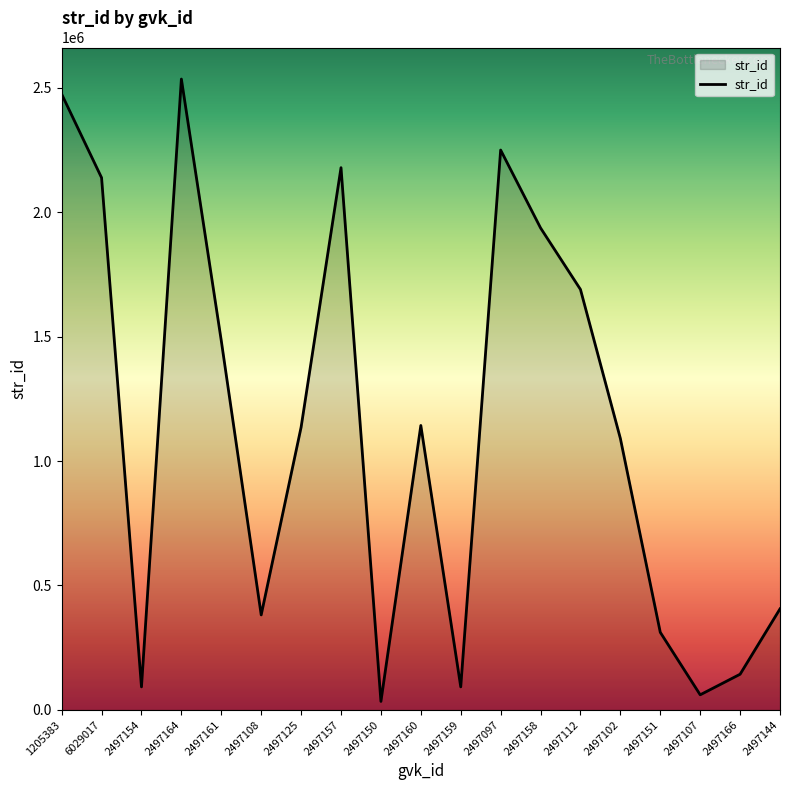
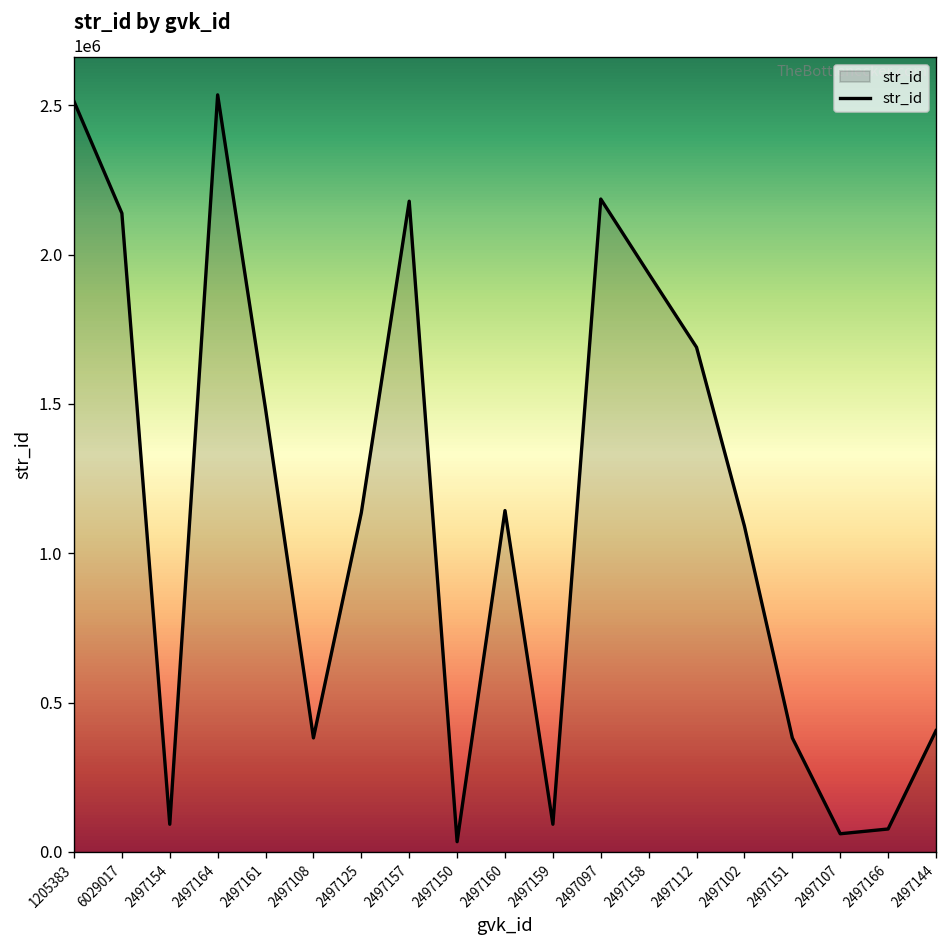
  {
-   "1205383": 2470000,
+   "1205383": 2510000,
    "6029017": 2140000,
    "2497154": 90000,
    "2497164": 2540000,
    "2497161": 1480000,
    "2497108": 380000,
    "2497125": 1140000,
    "2497157": 2180000,
    "2497150": 30000,
    "2497160": 1140000,
    "2497159": 90000,
-   "2497097": 2250000,
+   "2497097": 2190000,
    "2497158": 1940000,
    "2497112": 1690000,
    "2497102": 1090000,
-   "2497151": 310000,
+   "2497151": 380000,
    "2497107": 60000,
-   "2497166": 140000,
+   "2497166": 80000,
    "2497144": 410000
  }
